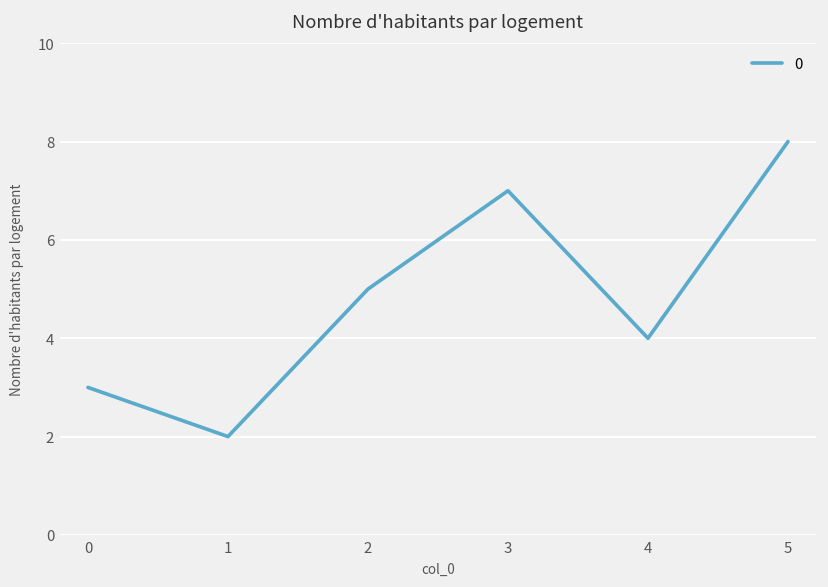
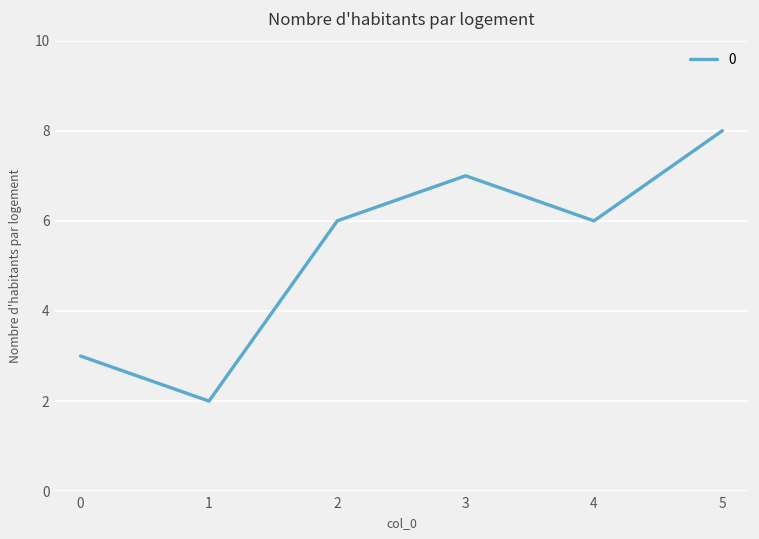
  {
    "0": 3,
    "1": 2,
-   "2": 5,
+   "2": 6,
    "3": 7,
-   "4": 4,
+   "4": 6,
    "5": 8
  }
